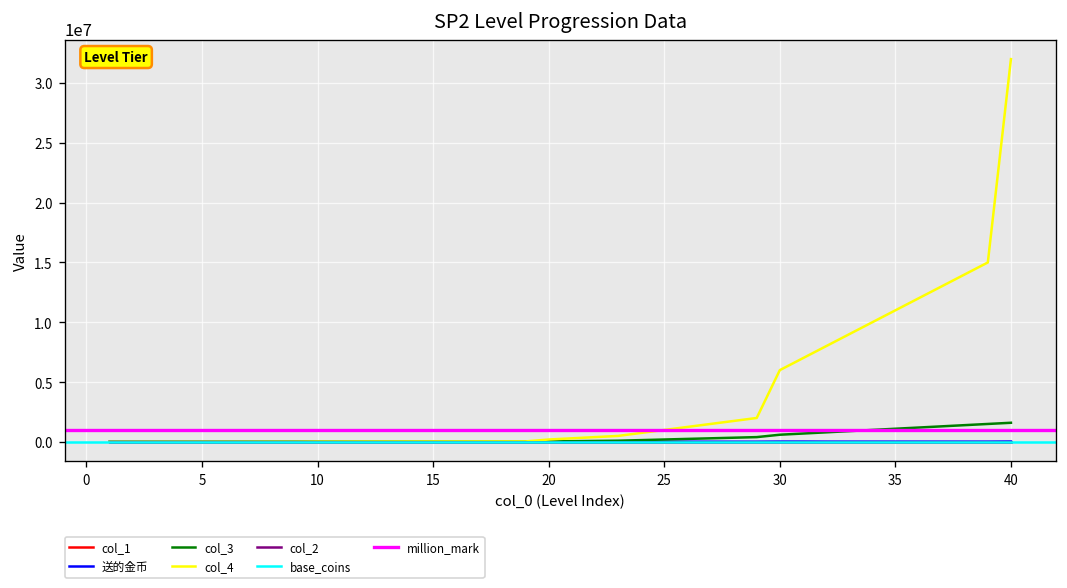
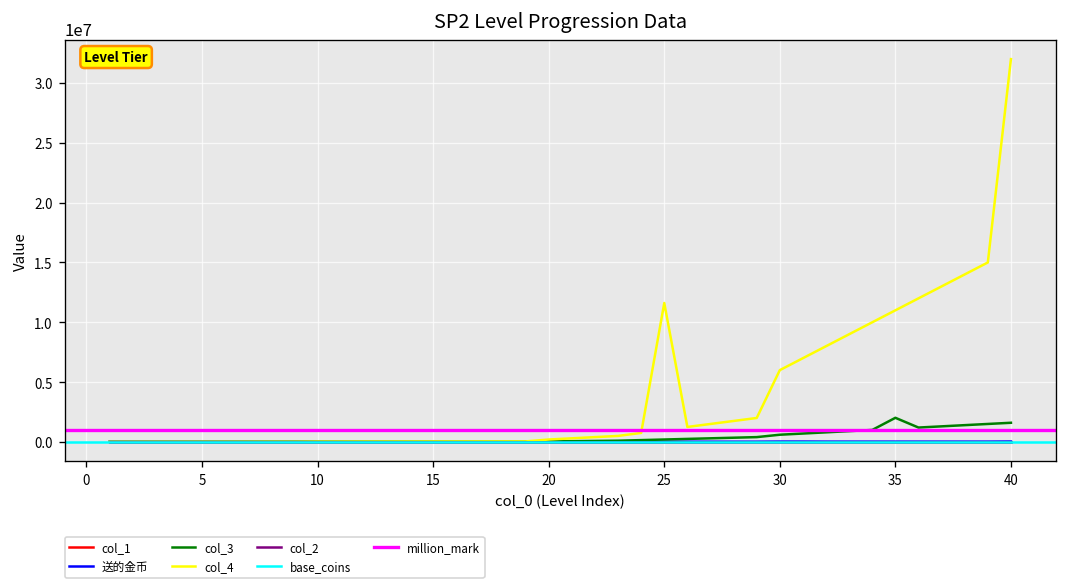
  {
    "col_2": {
      "30": 0,
      "35": 0,
      "40": 0
    },
    "col_3": {
      "30": 1000000,
-     "35": 1000000,
+     "35": 2000000,
      "40": 2000000
    },
    "col_4": {
-     "25": 1000000,
+     "25": 12000000,
      "30": 6000000,
      "35": 11000000,
      "40": 32000000
    }
  }
